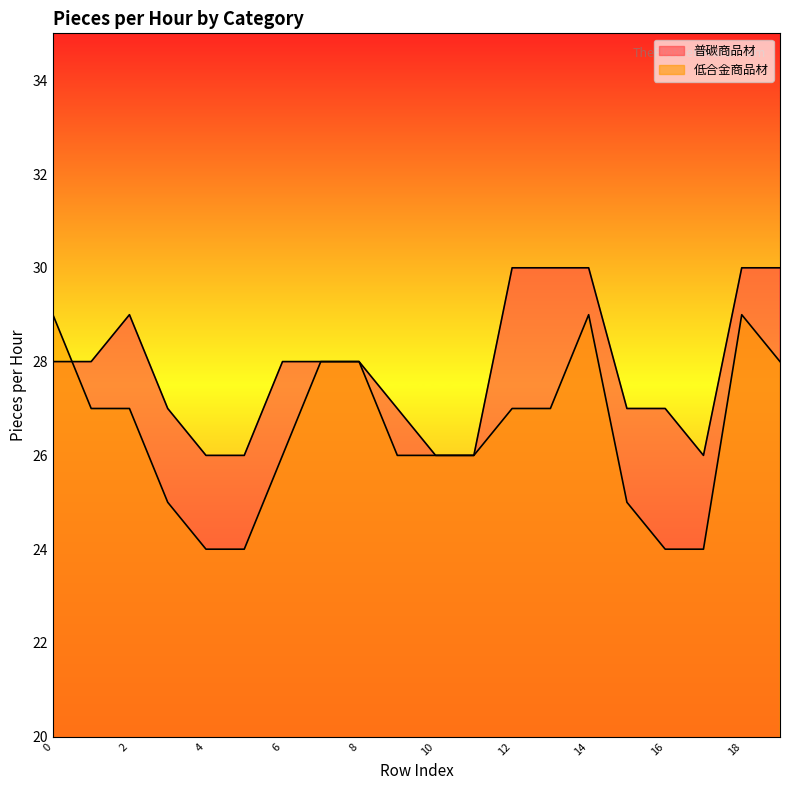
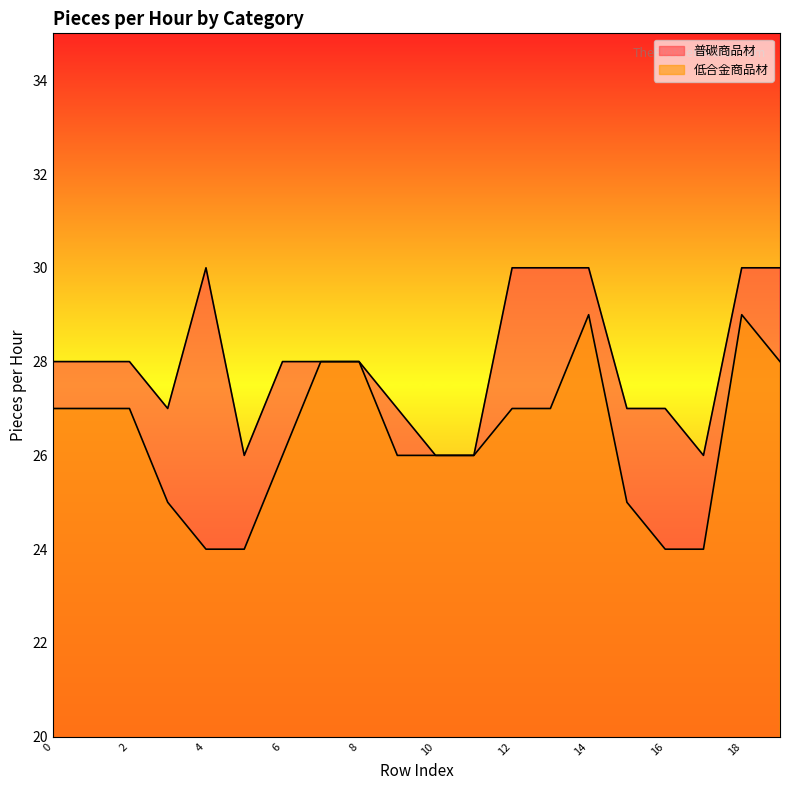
  {
    "普碳商品材": {
      "0": 28,
-     "2": 29,
-     "4": 26,
+     "2": 28,
+     "4": 30,
      "6": 28,
      "12": 30,
      "14": 30,
      "16": 27,
      "18": 30
    },
    "低合金商品材": {
-     "0": 29,
+     "0": 27,
      "2": 27,
      "4": 24,
      "6": 26,
      "12": 27,
      "14": 29,
      "16": 24,
      "18": 29
    }
  }
